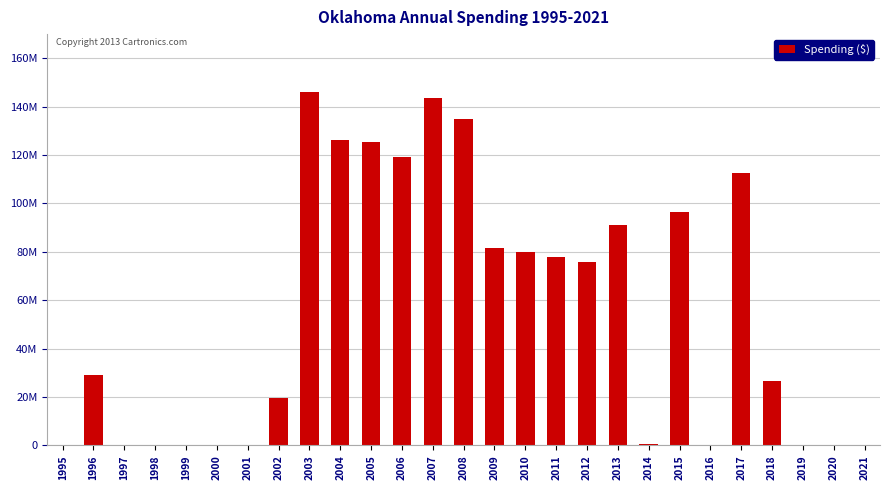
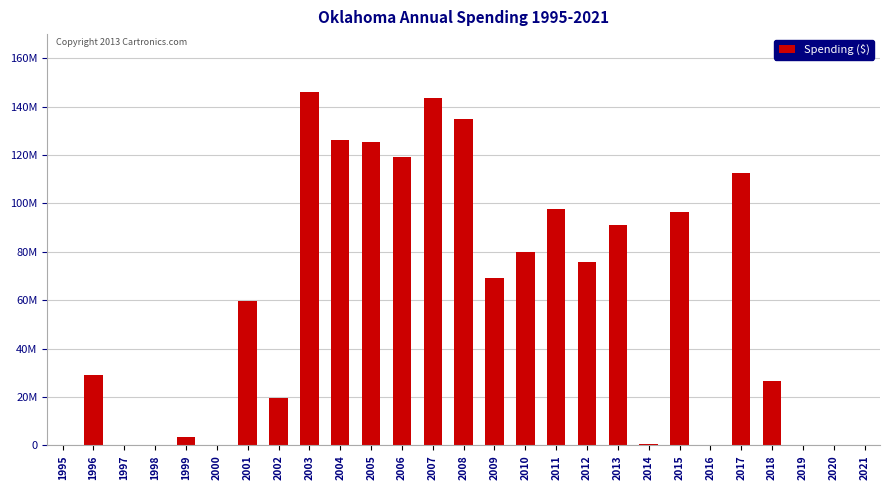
  {
    "1995": 0,
    "1996": 29000000,
    "1997": 0,
    "1998": 0,
-   "1999": 0,
+   "1999": 3000000,
    "2000": 0,
-   "2001": 0,
+   "2001": 59000000,
    "2002": 20000000,
    "2003": 146000000,
    "2004": 126000000,
    "2005": 125000000,
    "2006": 119000000,
    "2007": 144000000,
    "2008": 135000000,
-   "2009": 81000000,
+   "2009": 69000000,
    "2010": 80000000,
-   "2011": 78000000,
+   "2011": 98000000,
    "2012": 76000000,
    "2013": 91000000,
    "2015": 96000000,
    "2017": 113000000,
    "2018": 26000000,
    "2019": 0,
    "2020": 0,
    "2021": 0
  }
